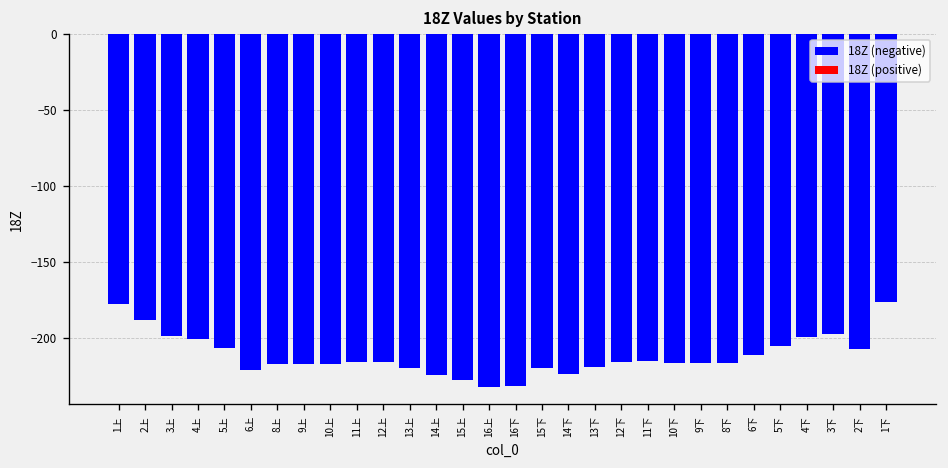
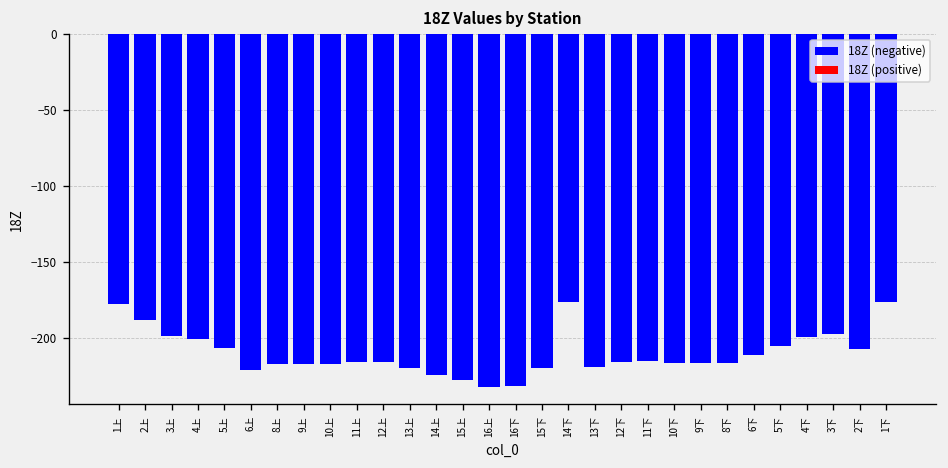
  {
    "18Z (negative)": {
      "1上": -178,
      "2上": -188,
      "3上": -199,
      "4上": -201,
      "5上": -207,
      "6上": -221,
      "8上": -217,
      "9上": -217,
      "10上": -217,
      "11上": -216,
      "12上": -216,
      "13上": -219,
      "14上": -224,
      "15上": -228,
      "16上": -232,
      "16下": -231,
      "15下": -220,
-     "14下": -224,
+     "14下": -176,
      "13下": -219,
      "12下": -215,
      "11下": -215,
      "10下": -216,
      "9下": -217,
      "8下": -216,
      "6下": -211,
      "5下": -205,
      "4下": -199,
      "3下": -197,
      "2下": -207,
      "1下": -176
    },
    "18Z (positive)": {
      "1上": 0,
      "2上": 0,
      "3上": 0,
      "4上": 0,
      "5上": 0,
      "6上": 0,
      "8上": 0,
      "9上": 0,
      "10上": 0,
      "11上": 0,
      "12上": 0,
      "13上": 0,
      "14上": 0,
      "15上": 0,
      "16上": 0,
      "16下": 0,
      "15下": 0,
      "14下": 0,
      "13下": 0,
      "12下": 0,
      "11下": 0,
      "10下": 0,
      "9下": 0,
      "8下": 0,
      "6下": 0,
      "5下": 0,
      "4下": 0,
      "3下": 0,
      "2下": 0,
      "1下": 0
    }
  }
